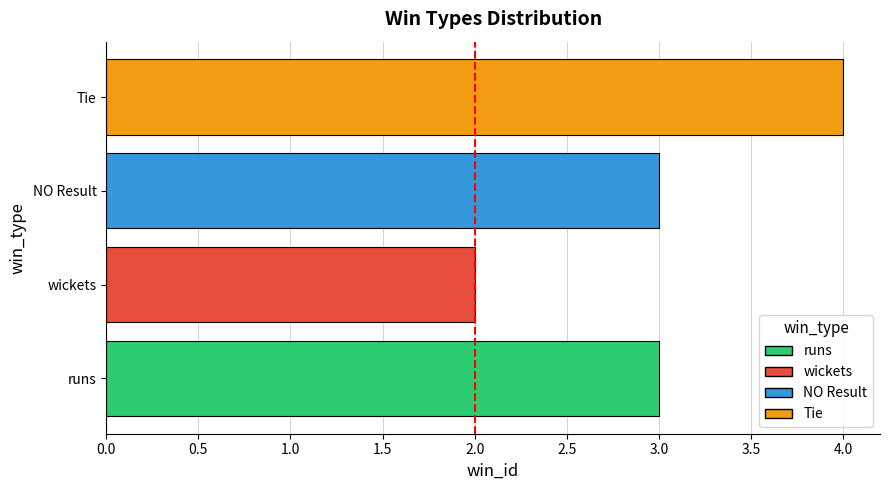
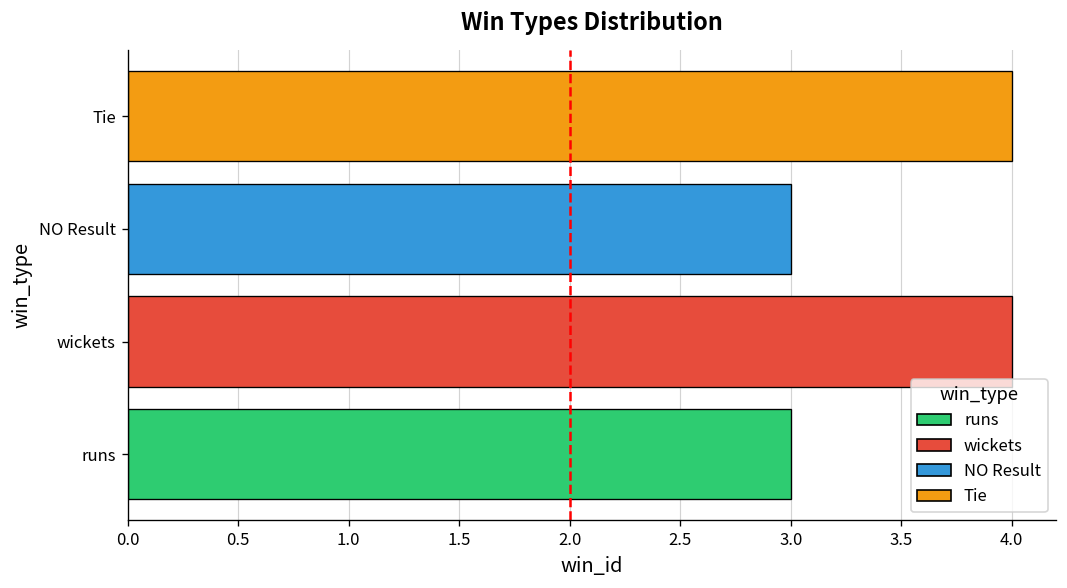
  {
    "Tie": 4,
    "NO Result": 3,
-   "wickets": 2,
+   "wickets": 4,
    "runs": 3
  }
